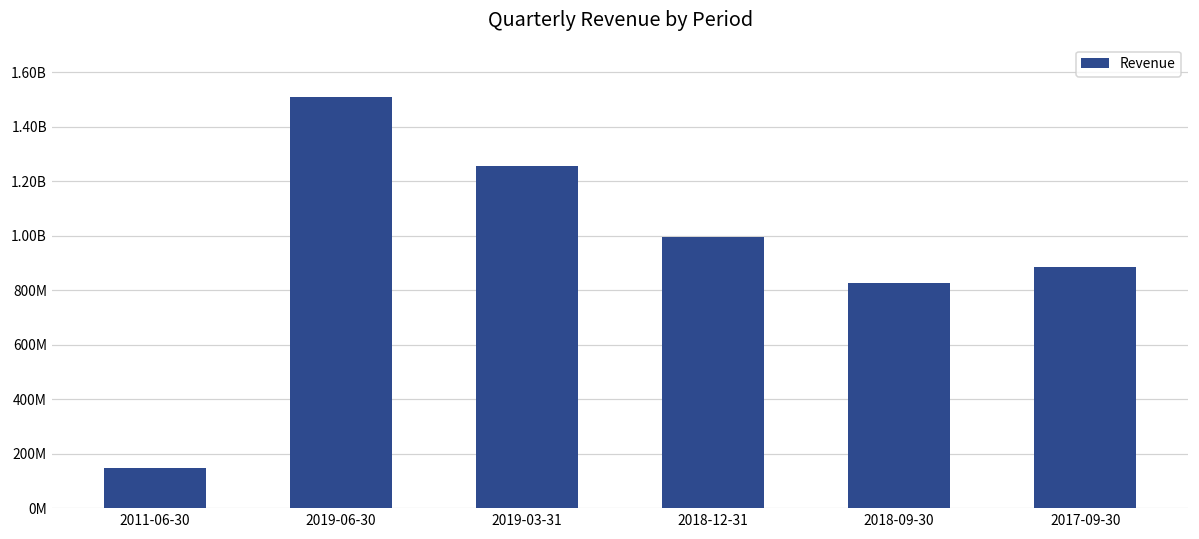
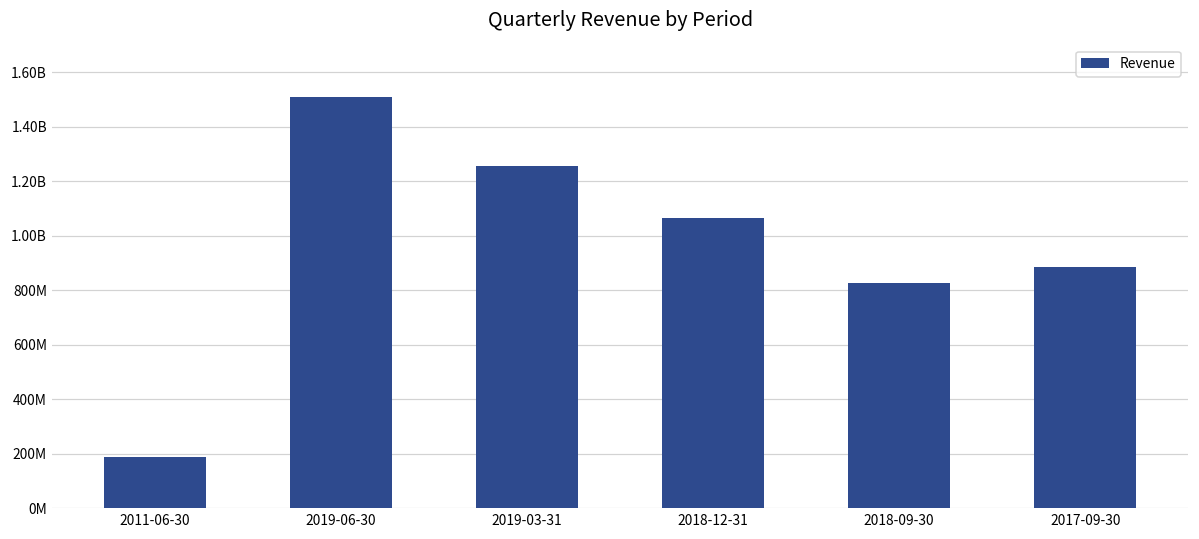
  {
-   "2011-06-30": 150000000,
+   "2011-06-30": 190000000,
    "2019-06-30": 1510000000,
    "2019-03-31": 1260000000,
-   "2018-12-31": 990000000,
+   "2018-12-31": 1060000000,
    "2018-09-30": 830000000,
    "2017-09-30": 890000000
  }
